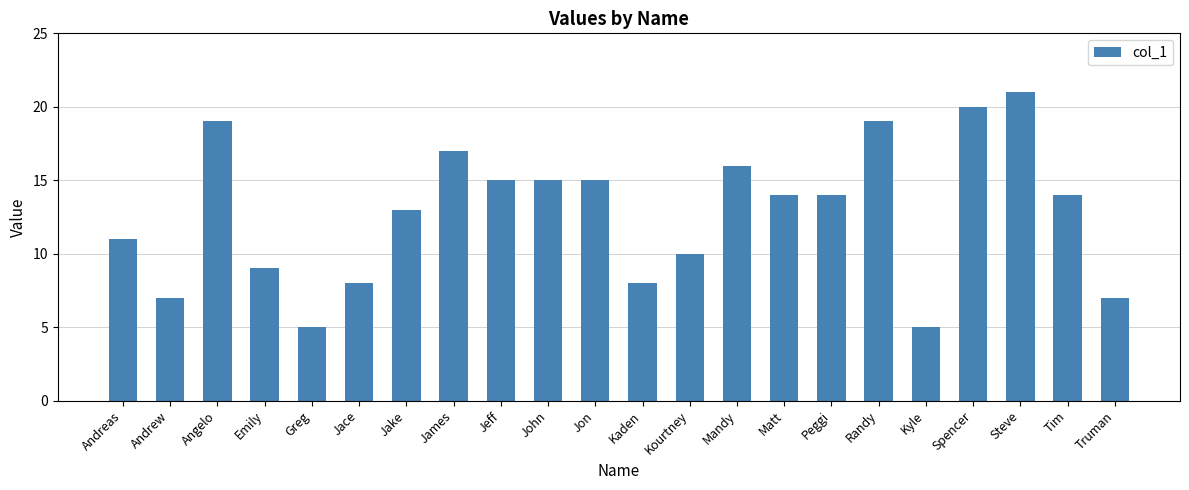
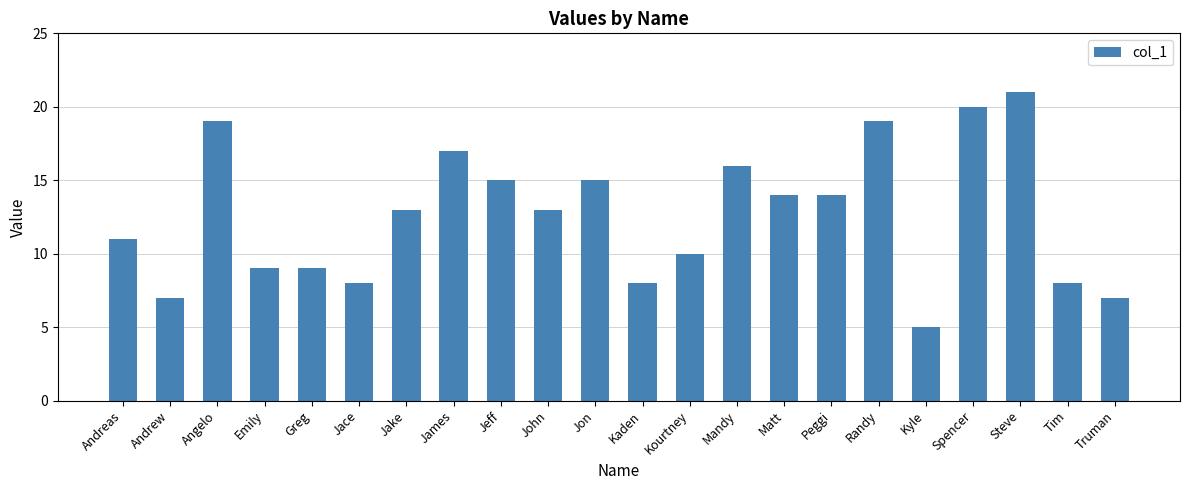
  {
    "Andreas": 11,
    "Andrew": 7,
    "Angelo": 19,
    "Emily": 9,
-   "Greg": 5,
+   "Greg": 9,
    "Jace": 8,
    "Jake": 13,
    "James": 17,
    "Jeff": 15,
-   "John": 15,
+   "John": 13,
    "Jon": 15,
    "Kaden": 8,
    "Kourtney": 10,
    "Mandy": 16,
    "Matt": 14,
    "Peggi": 14,
    "Randy": 19,
    "Kyle": 5,
    "Spencer": 20,
    "Steve": 21,
-   "Tim": 14,
+   "Tim": 8,
    "Truman": 7
  }
